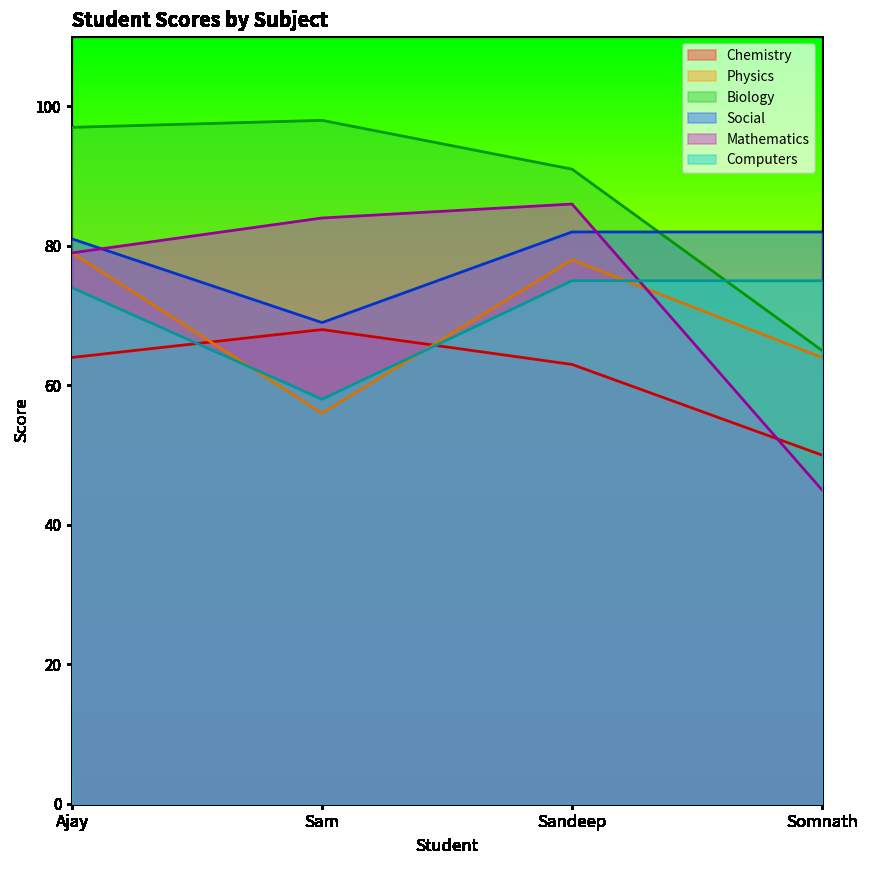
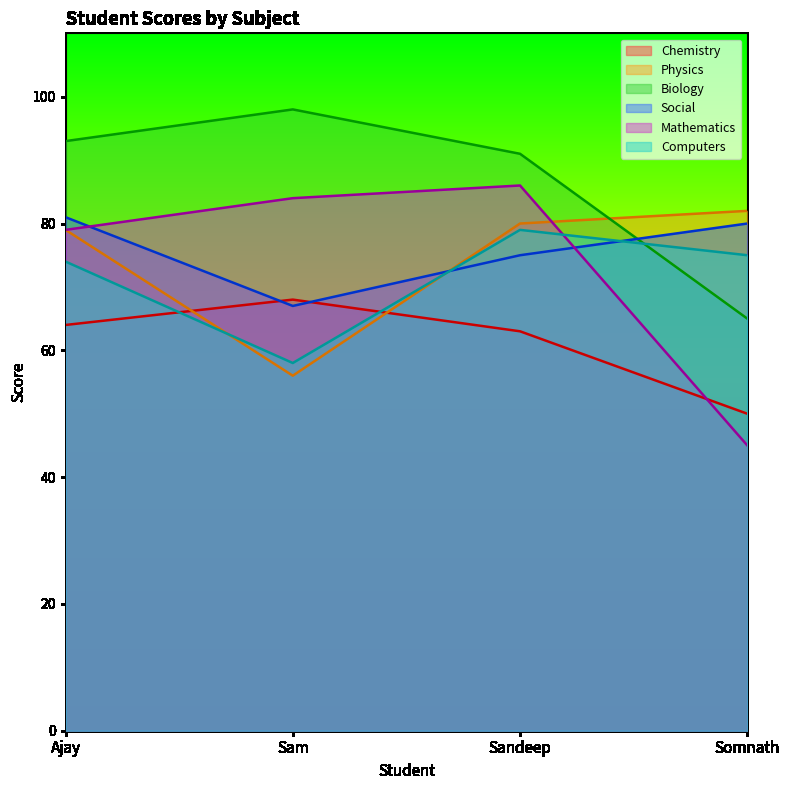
  {
    "Chemistry": {
      "Ajay": 64,
      "Sam": 68,
      "Sandeep": 63,
      "Somnath": 50
    },
    "Physics": {
      "Sam": 56,
-     "Sandeep": 78,
-     "Somnath": 64
+     "Sandeep": 80,
+     "Somnath": 82
    },
    "Biology": {
-     "Ajay": 97,
+     "Ajay": 93,
      "Sam": 98,
      "Sandeep": 91,
      "Somnath": 65
    },
    "Social": {
      "Ajay": 81,
-     "Sam": 69,
-     "Sandeep": 82,
-     "Somnath": 82
+     "Sam": 67,
+     "Sandeep": 75,
+     "Somnath": 80
    },
    "Mathematics": {
      "Sam": 84,
      "Sandeep": 86,
      "Somnath": 45
    },
    "Computers": {
      "Ajay": 74,
      "Sam": 58,
-     "Sandeep": 75,
+     "Sandeep": 79,
      "Somnath": 75
    }
  }
